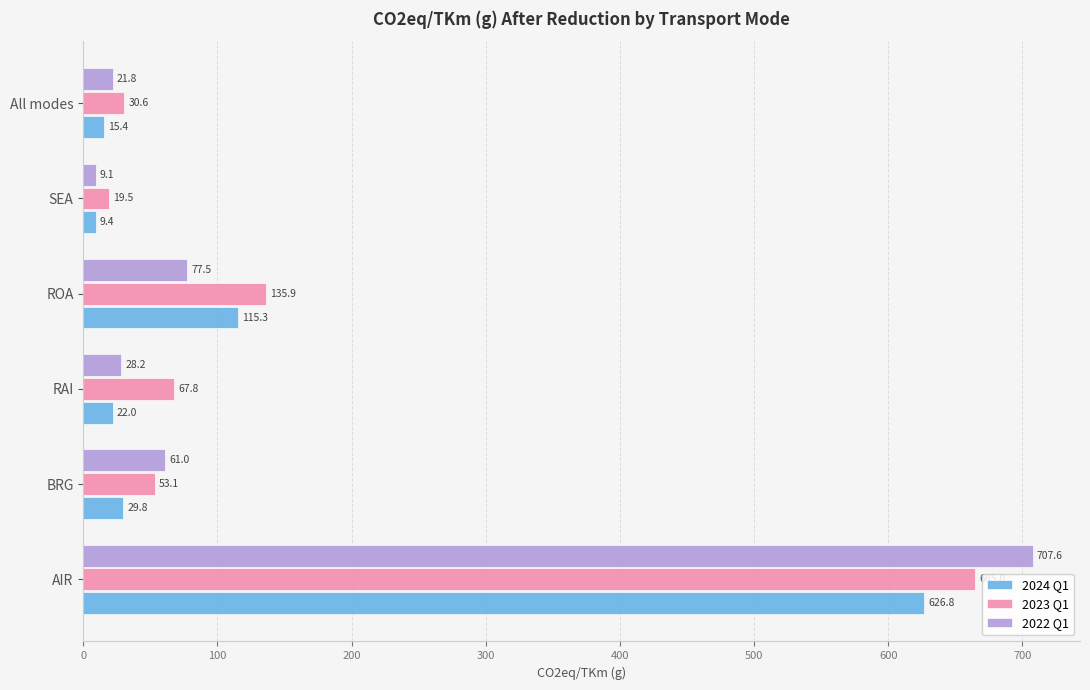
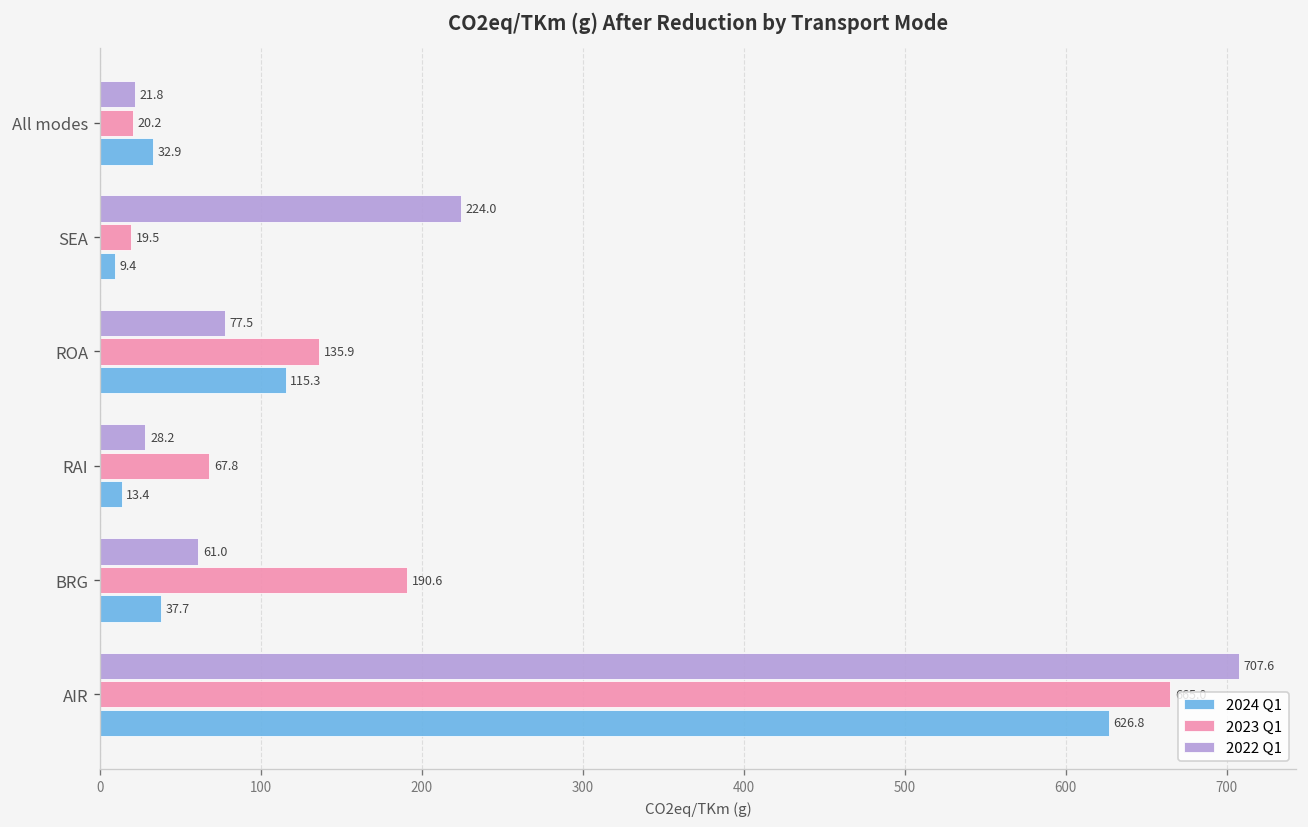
  {
    "2024 Q1": {
-     "All modes": 15.4,
+     "All modes": 32.9,
      "SEA": 9.4,
      "ROA": 115.3,
-     "RAI": 22.0,
-     "BRG": 29.8,
+     "RAI": 13.4,
+     "BRG": 37.7,
      "AIR": 626.8
    },
    "2023 Q1": {
-     "All modes": 30.6,
+     "All modes": 20.2,
      "SEA": 19.5,
      "ROA": 135.9,
      "RAI": 67.8,
-     "BRG": 53.1
+     "BRG": 190.6
    },
    "2022 Q1": {
      "All modes": 21.8,
-     "SEA": 9.1,
+     "SEA": 224.0,
      "ROA": 77.5,
      "RAI": 28.2,
      "BRG": 61.0,
      "AIR": 707.6
    }
  }
